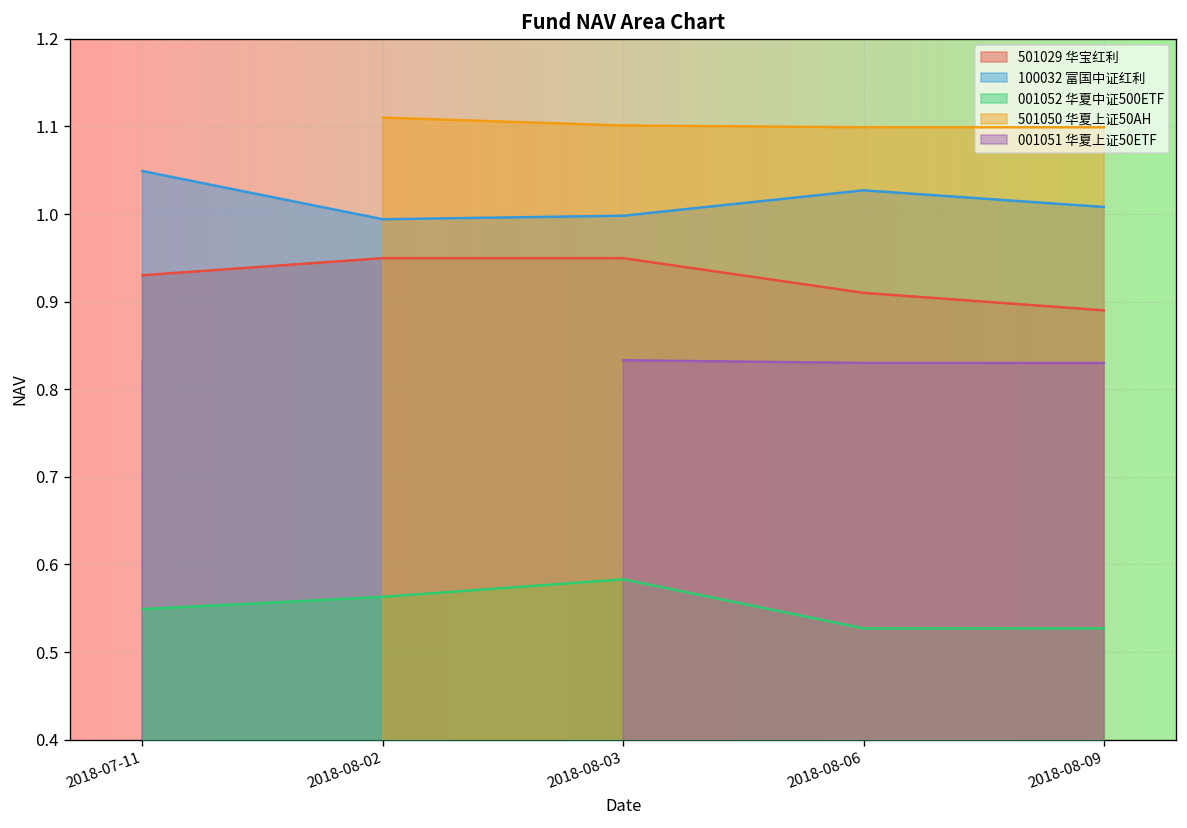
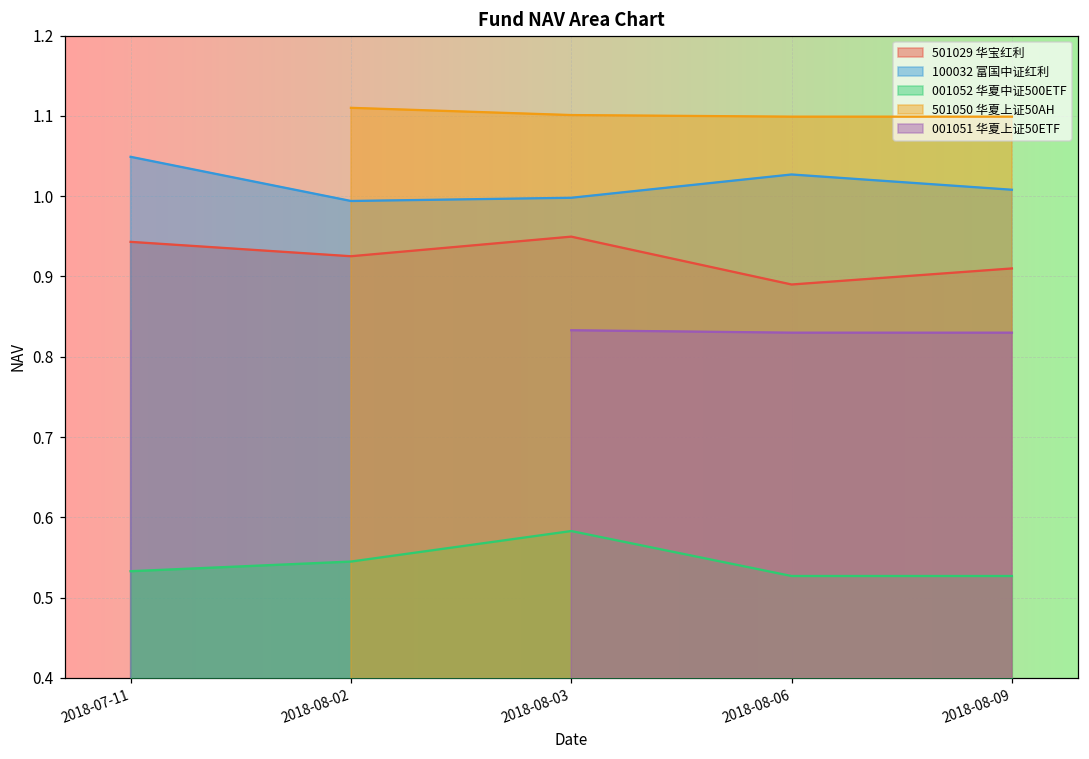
  {
    "501029 华宝红利": {
-     "2018-07-11": 0.93,
-     "2018-08-02": 0.95,
+     "2018-07-11": 0.94,
+     "2018-08-02": 0.93,
      "2018-08-03": 0.95,
-     "2018-08-06": 0.91,
-     "2018-08-09": 0.89
+     "2018-08-06": 0.89,
+     "2018-08-09": 0.91
    },
    "100032 富国中证红利": {
      "2018-07-11": 1.05,
      "2018-08-02": 0.99,
      "2018-08-03": 1.00,
      "2018-08-06": 1.03,
      "2018-08-09": 1.01
    },
    "001052 华夏中证500ETF": {
-     "2018-07-11": 0.55,
-     "2018-08-02": 0.56,
+     "2018-07-11": 0.53,
+     "2018-08-02": 0.55,
      "2018-08-03": 0.58,
      "2018-08-06": 0.53,
      "2018-08-09": 0.53
    },
    "501050 华夏上证50AH": {
      "2018-08-02": 1.11,
      "2018-08-03": 1.10,
      "2018-08-06": 1.10
    }
  }
